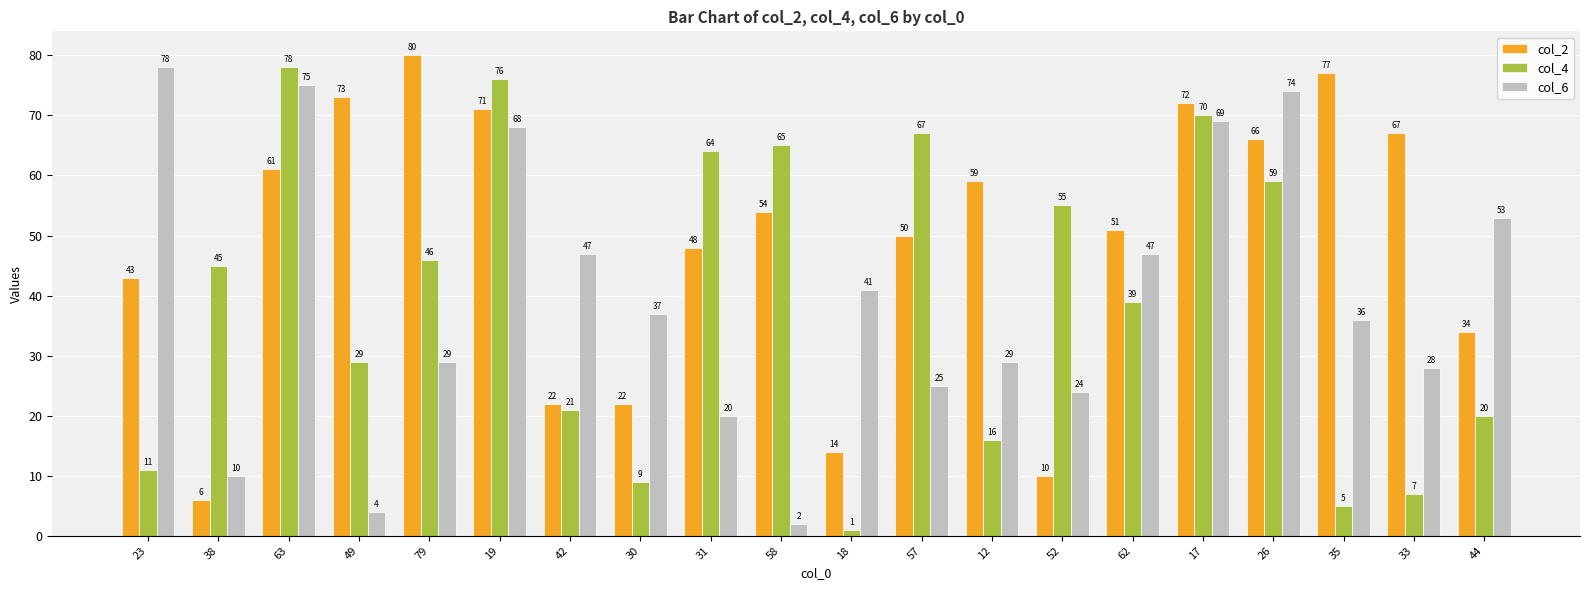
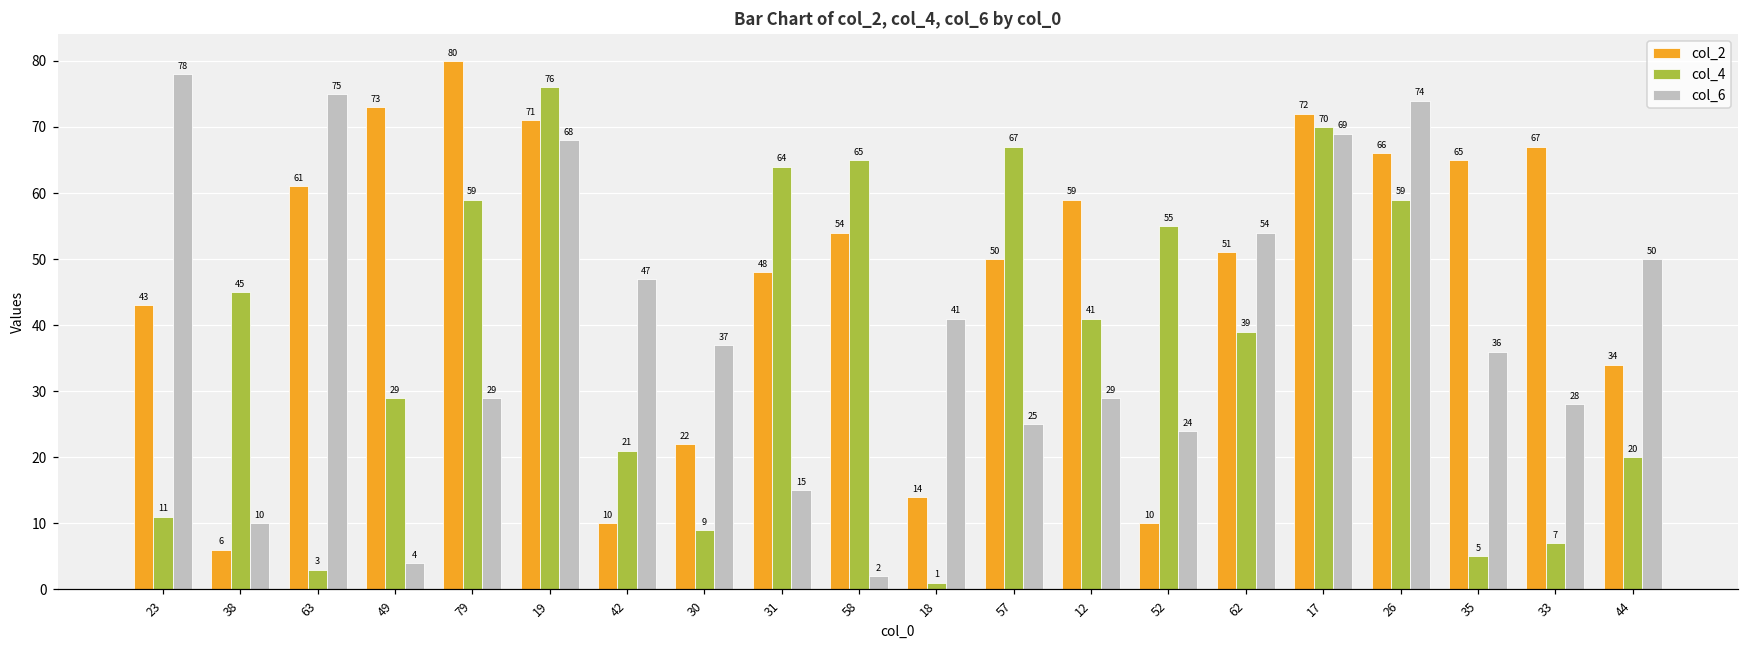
  {
    "col_2": {
      "23": 43,
      "38": 6,
      "63": 61,
      "49": 73,
      "79": 80,
      "19": 71,
-     "42": 22,
+     "42": 10,
      "30": 22,
      "31": 48,
      "58": 54,
      "18": 14,
      "57": 50,
      "12": 59,
      "52": 10,
      "62": 51,
      "17": 72,
      "26": 66,
-     "35": 77,
+     "35": 65,
      "33": 67,
      "44": 34
    },
    "col_4": {
      "23": 11,
      "38": 45,
-     "63": 78,
+     "63": 3,
      "49": 29,
-     "79": 46,
+     "79": 59,
      "19": 76,
      "42": 21,
      "30": 9,
      "31": 64,
      "58": 65,
      "18": 1,
      "57": 67,
-     "12": 16,
+     "12": 41,
      "52": 55,
      "62": 39,
      "17": 70,
      "26": 59,
      "35": 5,
      "33": 7,
      "44": 20
    },
    "col_6": {
      "23": 78,
      "38": 10,
      "63": 75,
      "49": 4,
      "79": 29,
      "19": 68,
      "42": 47,
      "30": 37,
-     "31": 20,
+     "31": 15,
      "58": 2,
      "18": 41,
      "57": 25,
      "12": 29,
      "52": 24,
-     "62": 47,
+     "62": 54,
      "17": 69,
      "26": 74,
      "35": 36,
      "33": 28,
-     "44": 53
+     "44": 50
    }
  }
